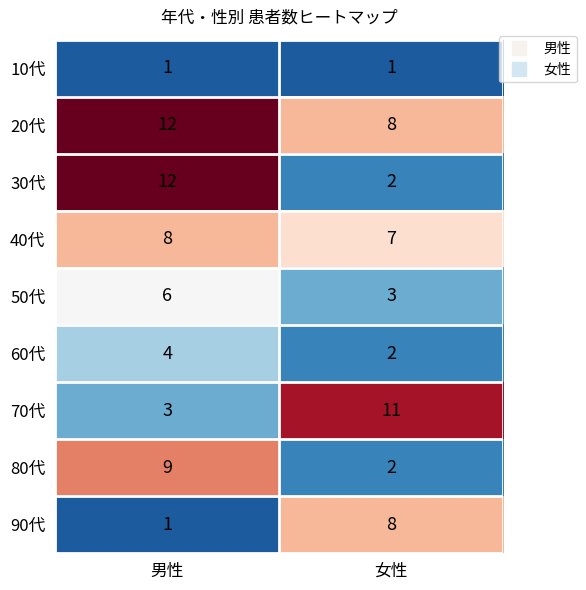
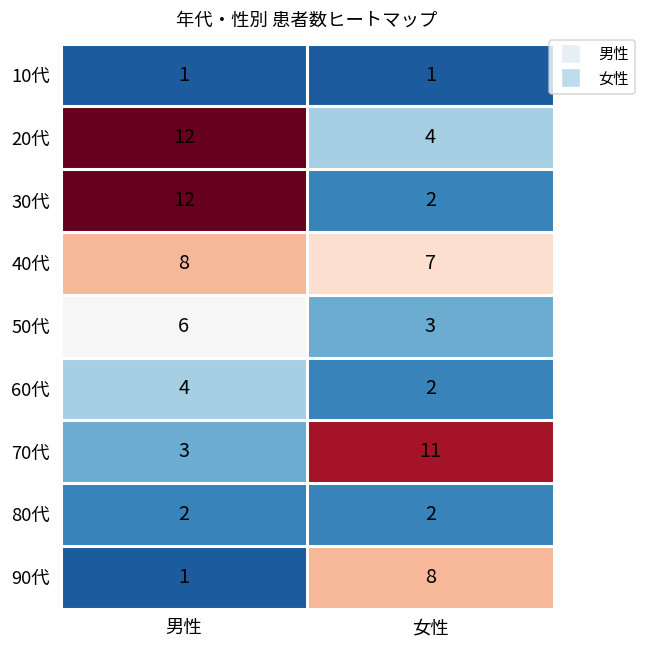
  {
    "10代": {
      "男性": 1,
      "女性": 1
    },
    "20代": {
      "男性": 12,
-     "女性": 8
+     "女性": 4
    },
    "30代": {
      "男性": 12,
      "女性": 2
    },
    "40代": {
      "男性": 8,
      "女性": 7
    },
    "50代": {
      "男性": 6,
      "女性": 3
    },
    "60代": {
      "男性": 4,
      "女性": 2
    },
    "70代": {
      "男性": 3,
      "女性": 11
    },
    "80代": {
-     "男性": 9,
+     "男性": 2,
      "女性": 2
    },
    "90代": {
      "男性": 1,
      "女性": 8
    }
  }
